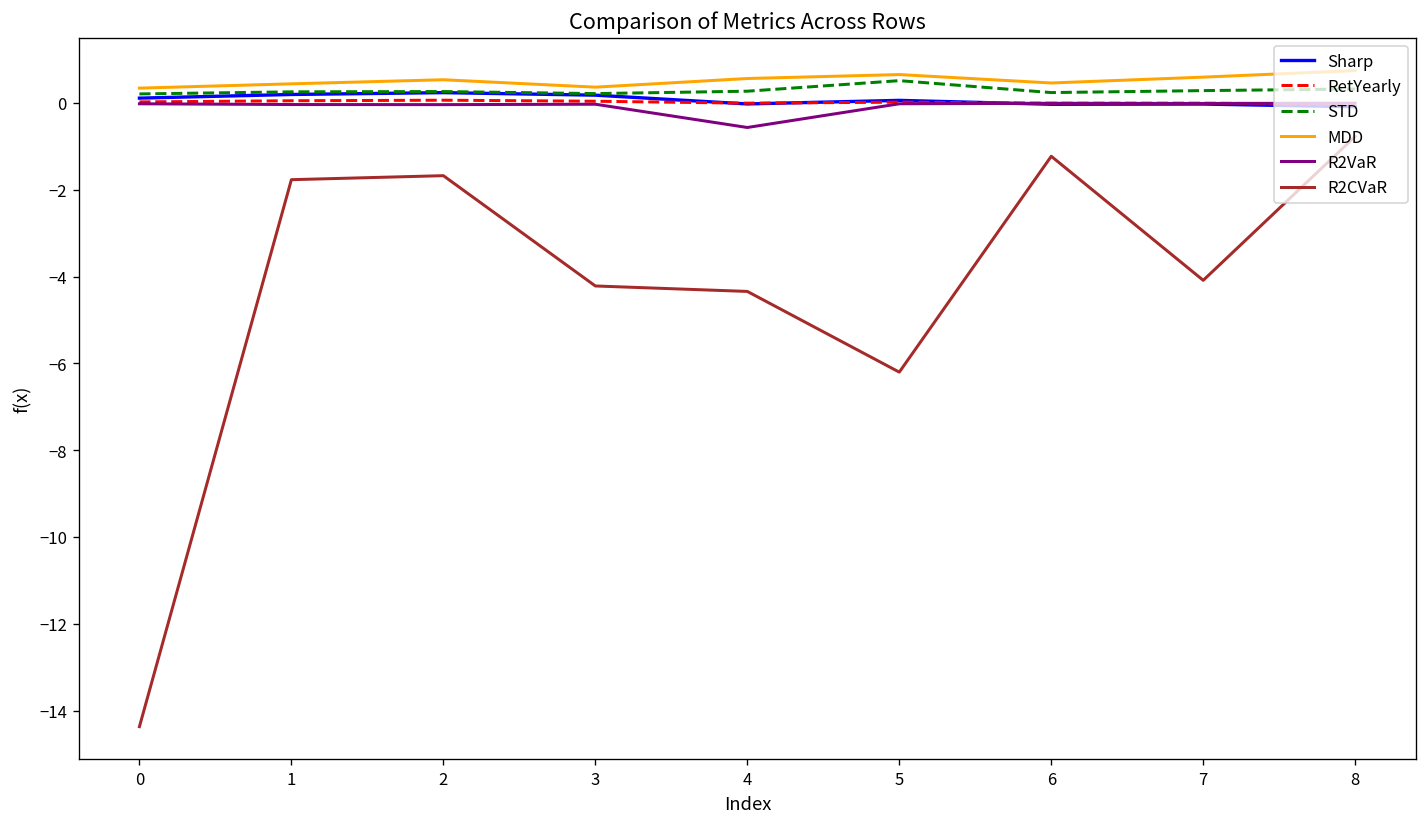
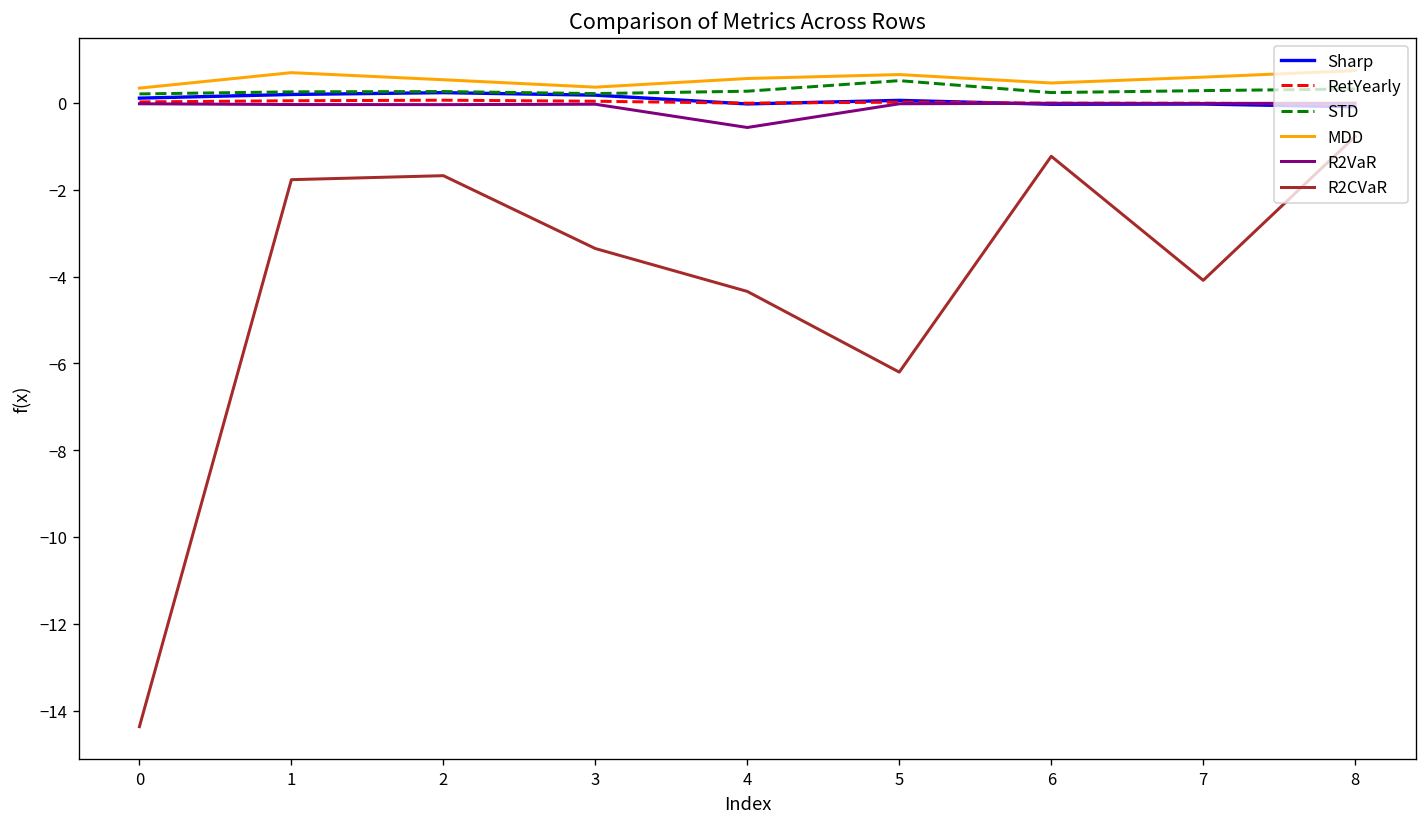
  {
    "Sharp": {
      "0": 0.1
    },
    "RetYearly": {
      "1": 0.0,
      "2": 0.1
    },
    "STD": {
      "0": 0.2,
      "4": 0.3,
      "5": 0.5,
      "6": 0.2,
      "7": 0.3
    },
    "MDD": {
      "0": 0.3,
-     "1": 0.4,
+     "1": 0.7,
      "2": 0.5,
      "3": 0.4,
      "4": 0.6,
      "5": 0.7,
      "6": 0.5,
      "7": 0.6
    },
    "R2VaR": {
      "1": 0.0,
      "2": 0.0,
      "4": -0.6
    },
    "R2CVaR": {
      "0": -14.4,
      "1": -1.8,
      "2": -1.7,
-     "3": -4.2,
+     "3": -3.4,
      "4": -4.3,
      "5": -6.2,
      "6": -1.2,
      "7": -4.1
    }
  }
